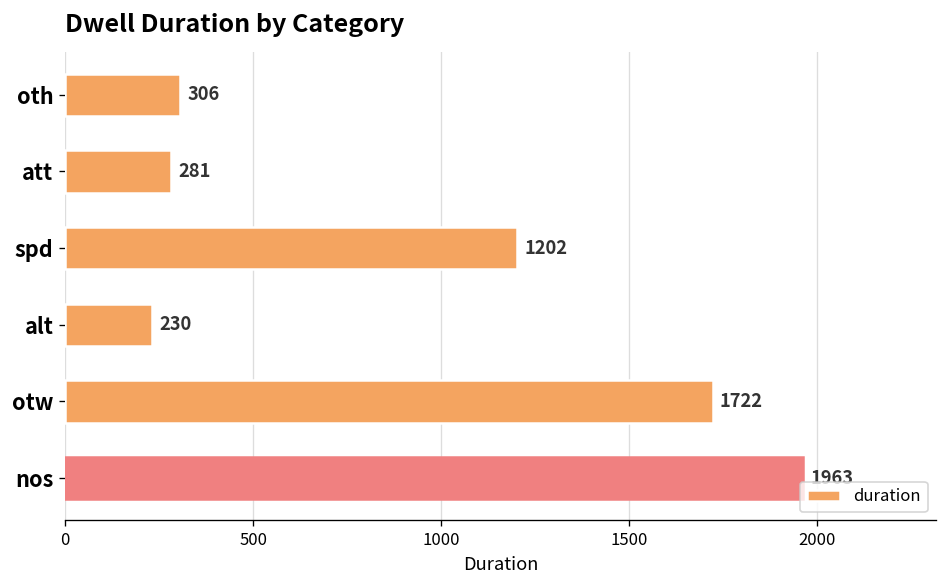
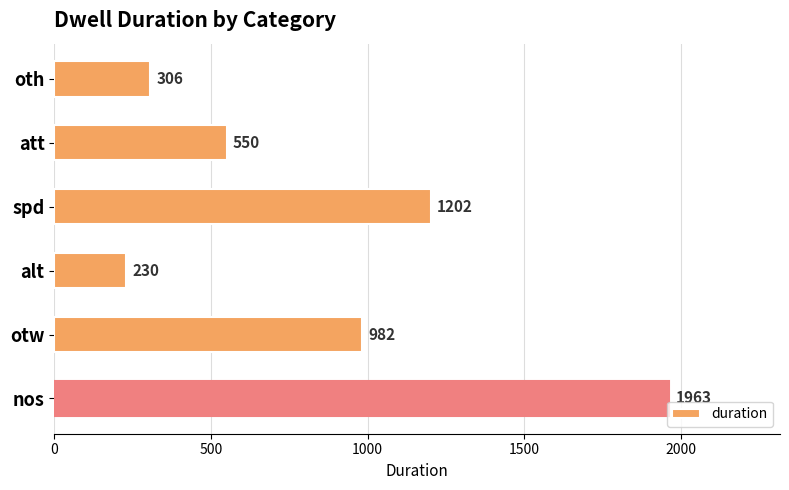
  {
    "oth": 306,
-   "att": 281,
+   "att": 550,
    "spd": 1202,
    "alt": 230,
-   "otw": 1722
+   "otw": 982
  }
